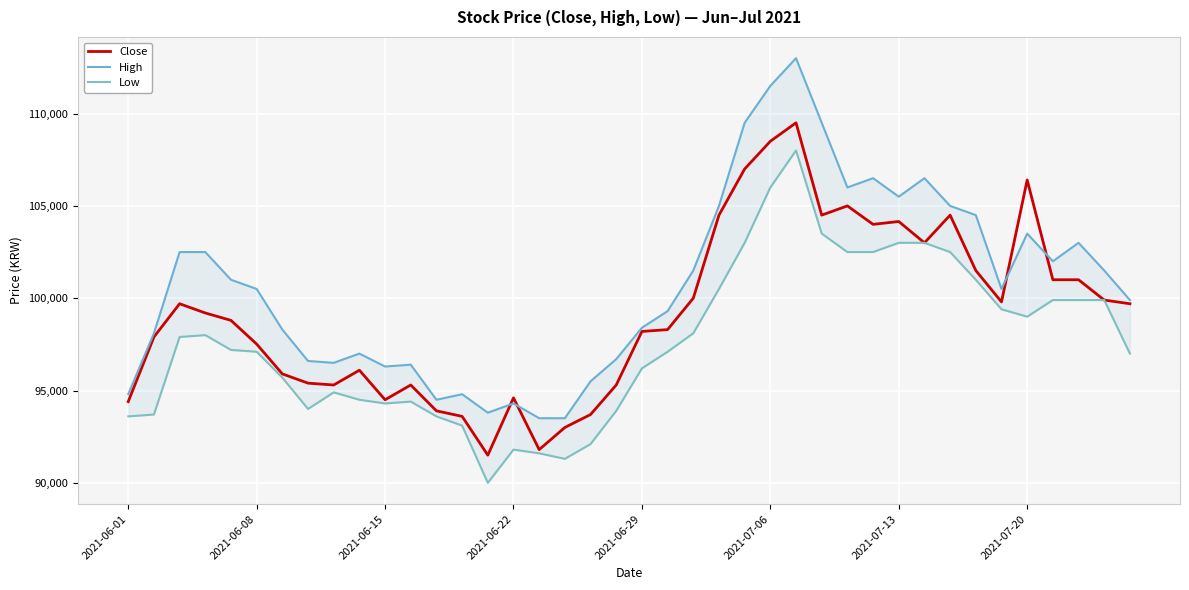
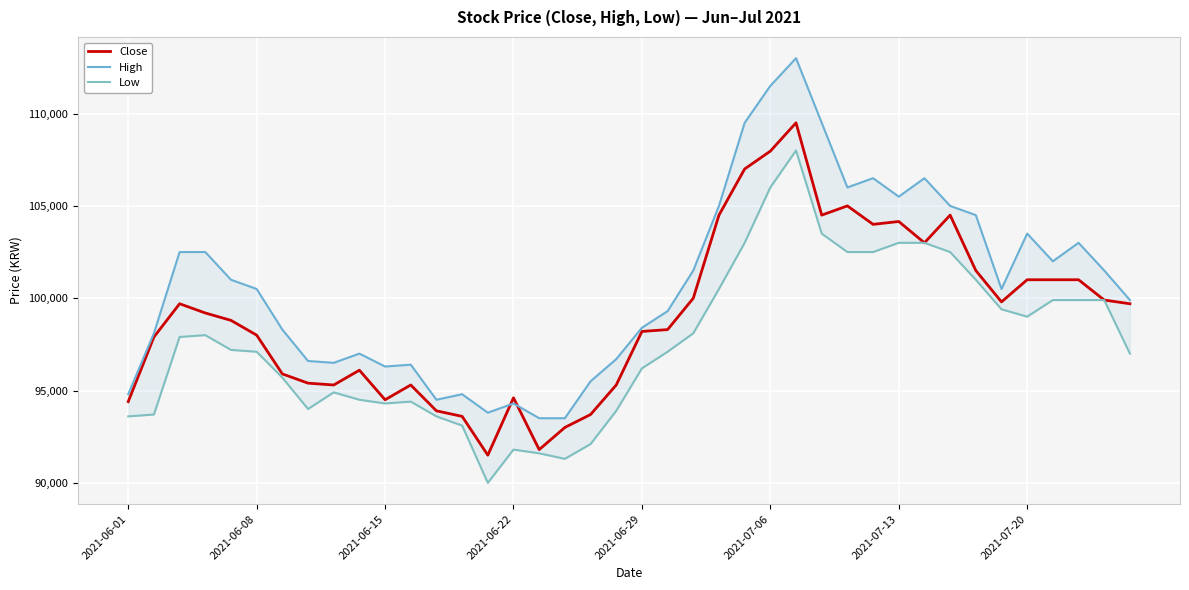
  {
    "Close": {
      "2021-06-01": "94,400",
-     "2021-06-08": "97,500",
+     "2021-06-08": "98,000",
      "2021-06-15": "94,500",
      "2021-06-22": "94,600",
      "2021-06-29": "98,200",
-     "2021-07-06": "108,500",
+     "2021-07-06": "108,000",
      "2021-07-13": "104,200",
-     "2021-07-20": "106,400"
+     "2021-07-20": "101,000"
    }
  }
